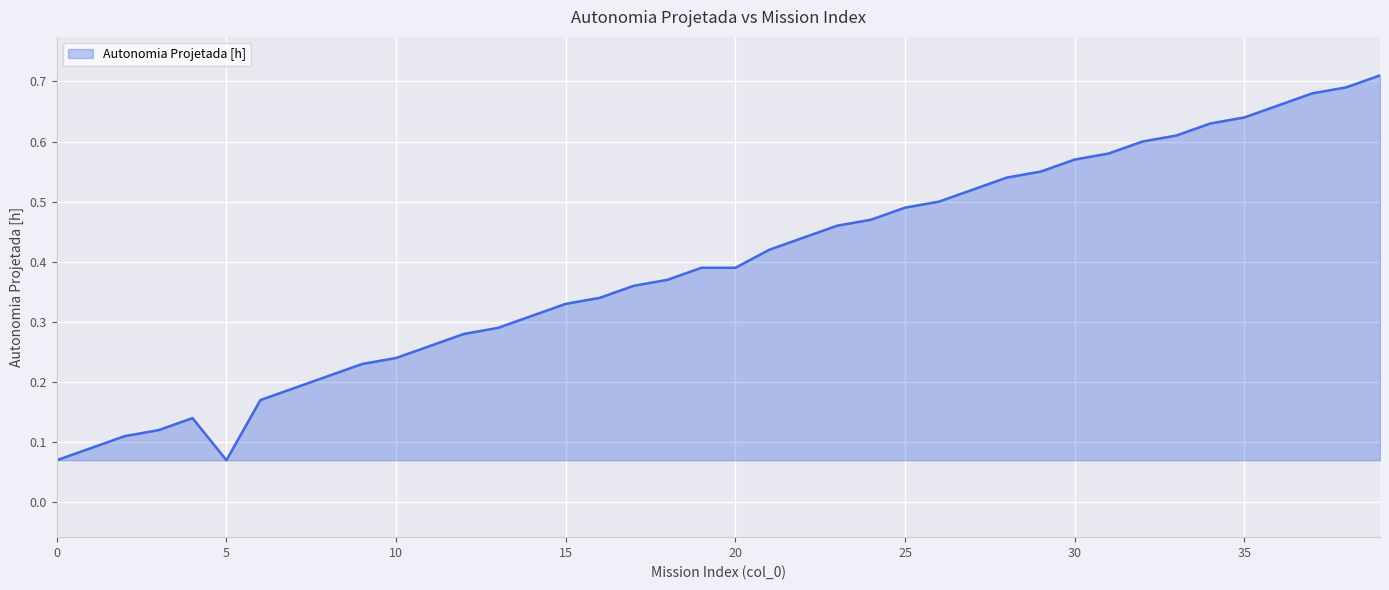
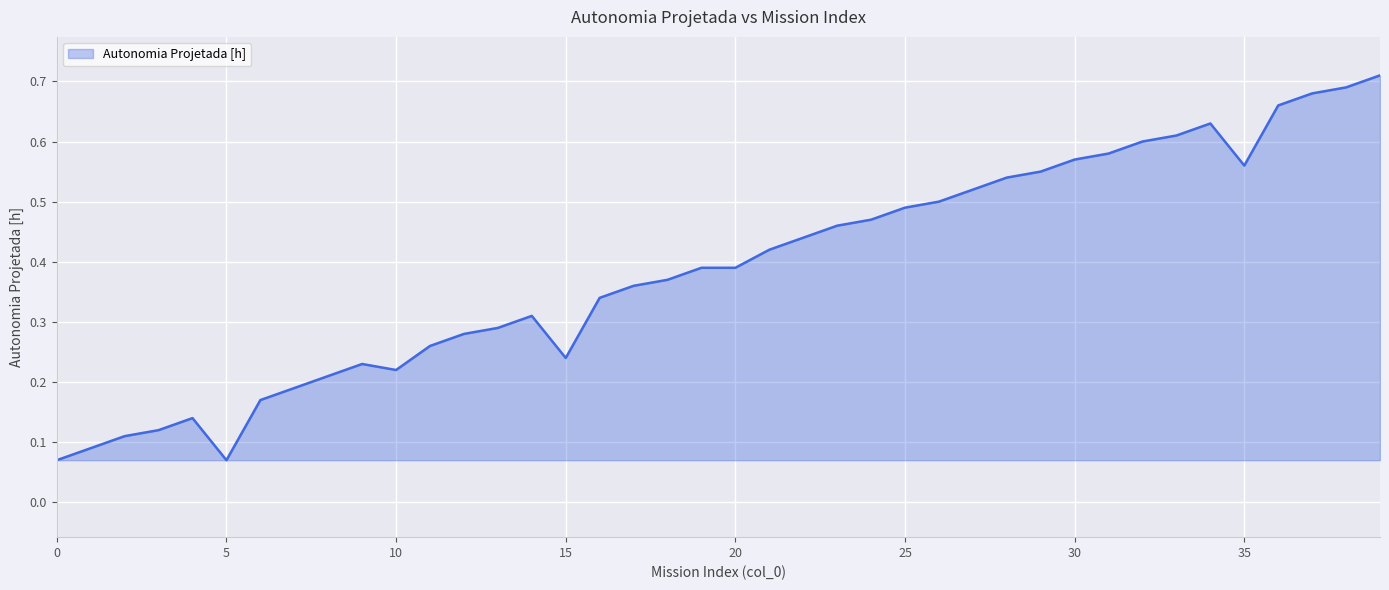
  {
    "0": 0.07,
    "5": 0.07,
-   "10": 0.24,
-   "15": 0.33,
+   "10": 0.22,
+   "15": 0.24,
    "20": 0.39,
    "25": 0.49,
    "30": 0.57,
-   "35": 0.64
+   "35": 0.56
  }
